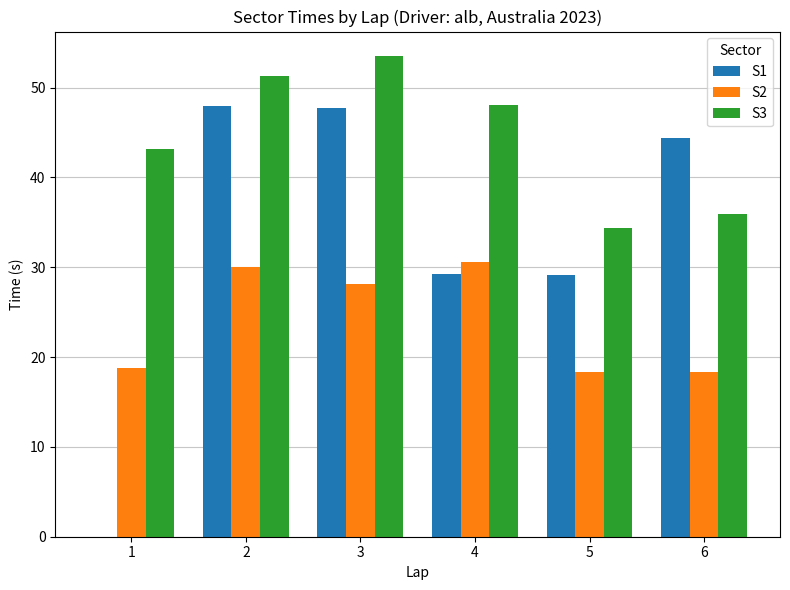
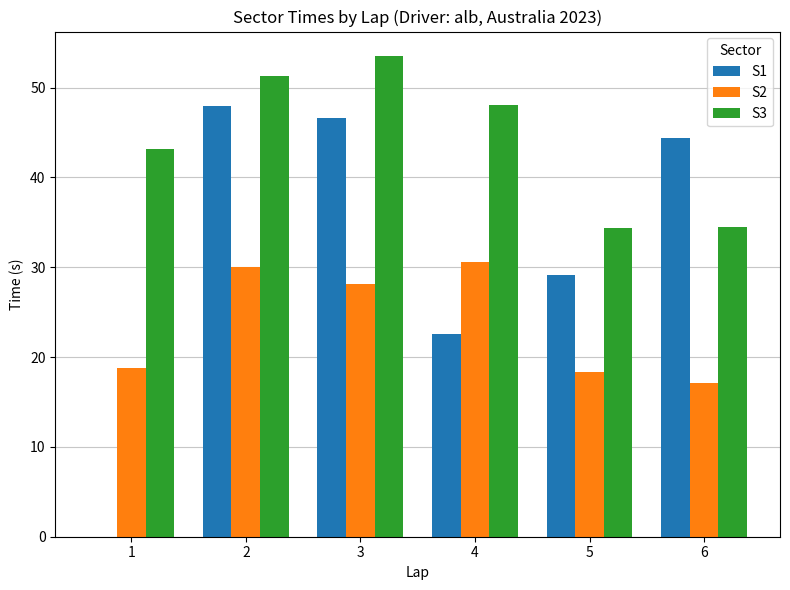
  {
    "S1": {
      "1": 0,
      "2": 48,
-     "3": 48,
-     "4": 29,
+     "3": 47,
+     "4": 23,
      "5": 29,
      "6": 44
    },
    "S2": {
      "1": 19,
      "2": 30,
      "3": 28,
      "4": 31,
      "5": 18,
-     "6": 18
+     "6": 17
    },
    "S3": {
      "1": 43,
      "2": 51,
      "3": 54,
      "4": 48,
      "5": 34,
-     "6": 36
+     "6": 34
    }
  }
